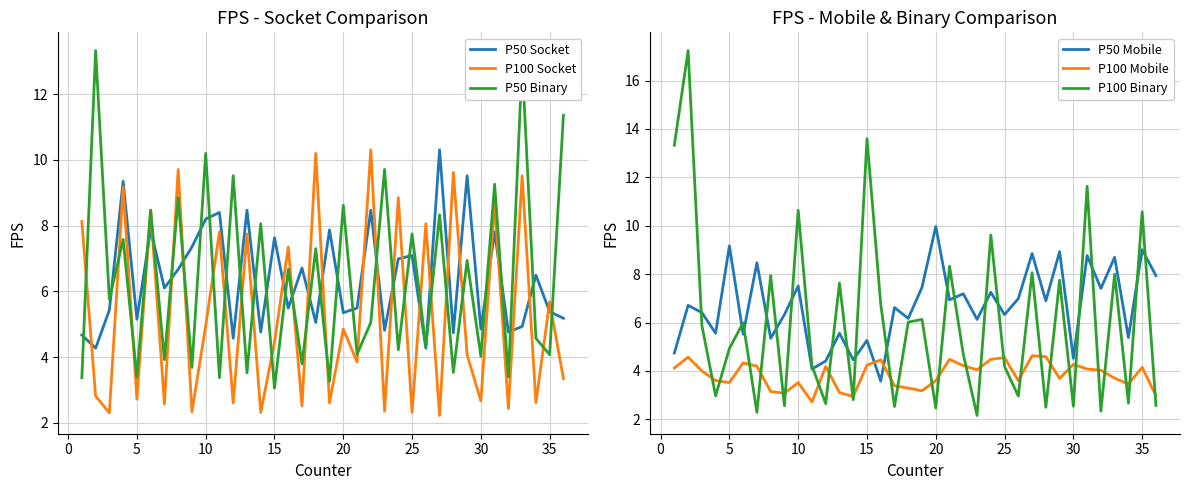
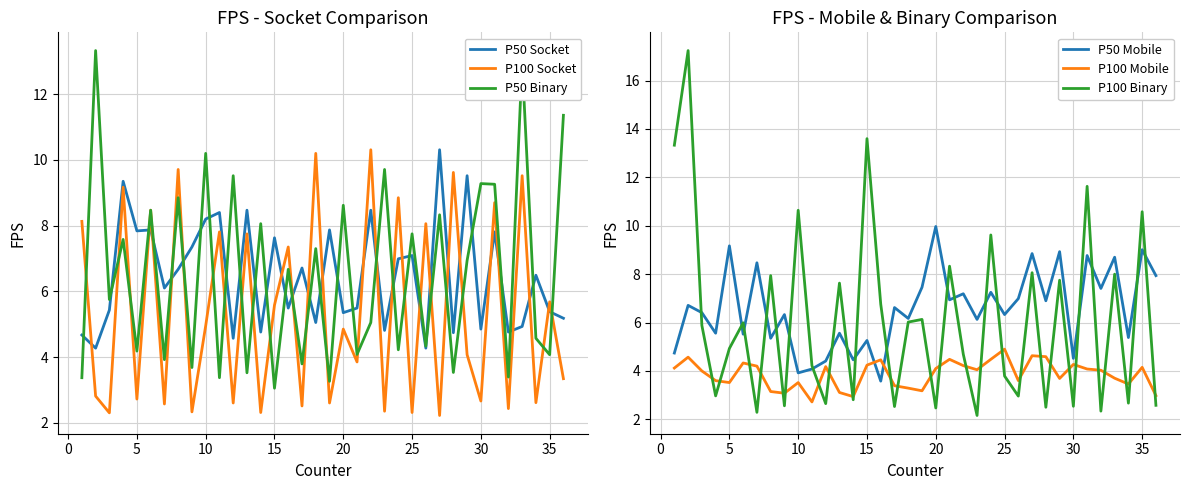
  {
    "FPS - Socket Comparison": {
      "P50 Socket": {
-       "5": 5.2,
+       "5": 7.8,
        "10": 8.2,
        "15": 7.6,
        "20": 5.4,
        "25": 7.1,
        "30": 4.9,
        "35": 5.4
      },
      "P100 Socket": {
        "5": 2.7,
        "10": 5.0,
-       "15": 4.4,
+       "15": 5.6,
        "20": 4.9,
        "25": 2.3,
        "30": 2.7,
        "35": 5.7
      },
      "P50 Binary": {
-       "5": 3.4,
+       "5": 4.2,
        "10": 10.2,
        "15": 3.1,
        "20": 8.6,
        "25": 7.8,
-       "30": 4.0,
+       "30": 9.3,
        "35": 4.1
      }
    },
    "FPS - Mobile & Binary Comparison": {
      "P50 Mobile": {
        "5": 9.2,
-       "10": 7.5,
+       "10": 3.9,
        "15": 5.3,
        "20": 10.0,
        "25": 6.3,
        "30": 4.5,
        "35": 9.0
      },
      "P100 Mobile": {
        "5": 3.5,
        "10": 3.5,
        "15": 4.2,
-       "20": 3.6,
-       "25": 4.6,
+       "20": 4.1,
+       "25": 4.9,
        "30": 4.3,
        "35": 4.2
      },
      "P100 Binary": {
        "5": 4.9,
        "10": 10.6,
        "15": 13.6,
        "20": 2.5,
-       "25": 4.2,
+       "25": 3.8,
        "30": 2.5,
        "35": 10.6
      }
    }
  }
